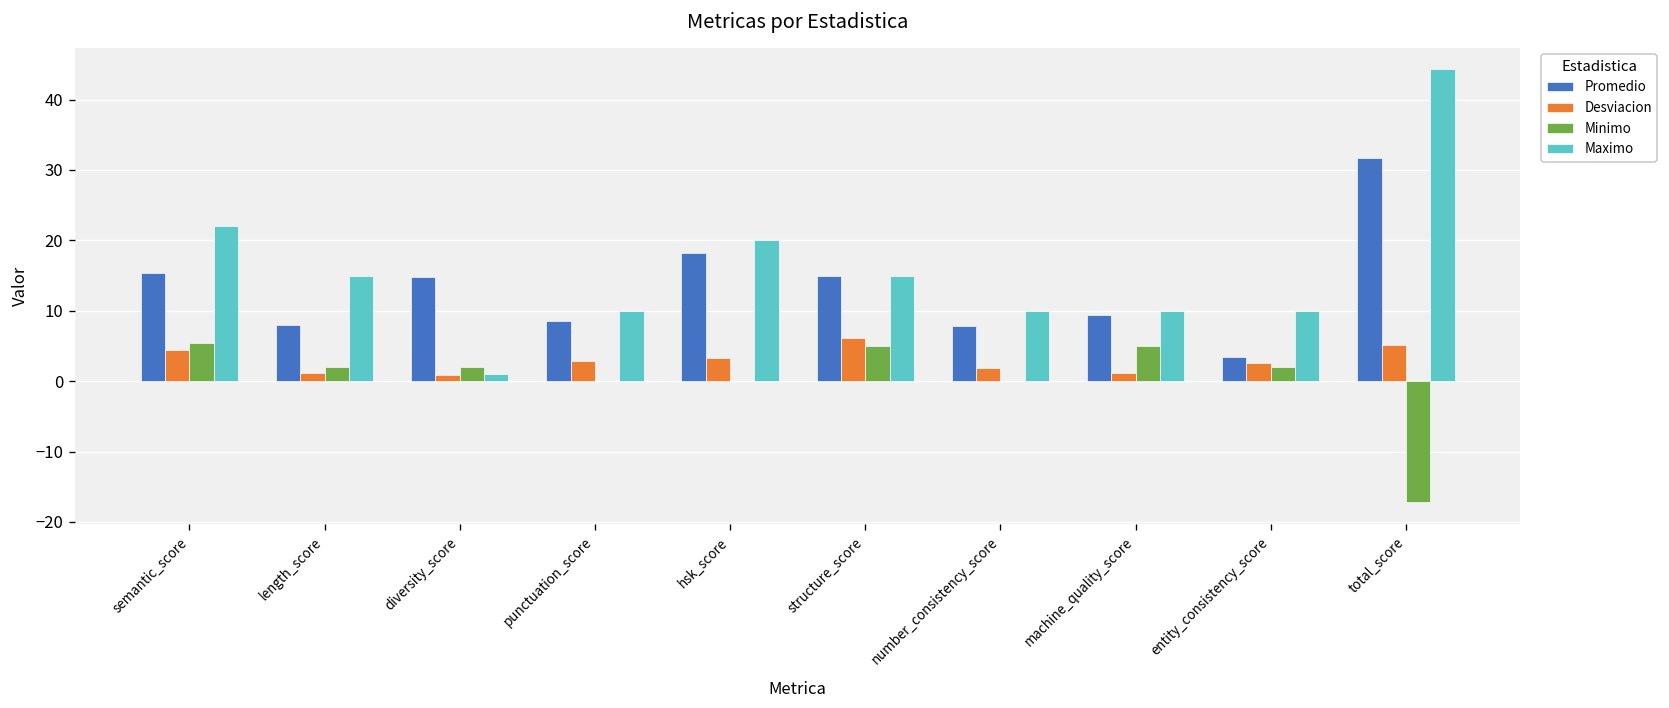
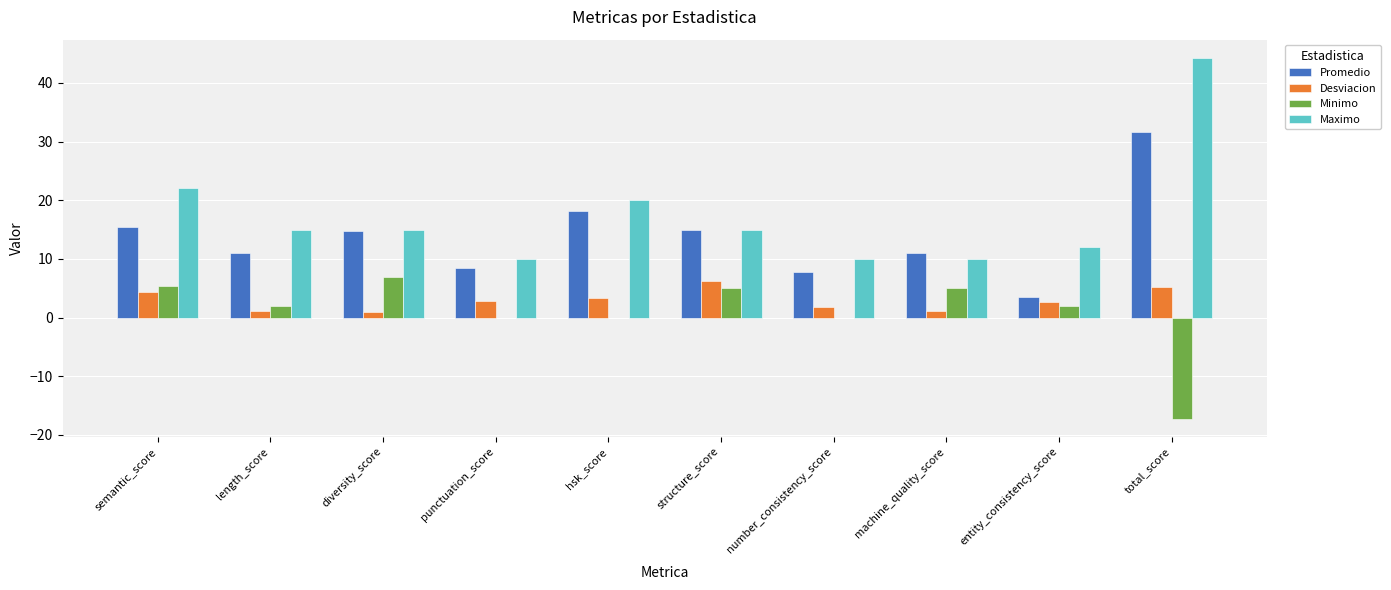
  {
    "Promedio": {
      "semantic_score": 15,
-     "length_score": 8,
+     "length_score": 11,
      "diversity_score": 15,
      "punctuation_score": 9,
      "hsk_score": 18,
      "structure_score": 15,
      "number_consistency_score": 8,
-     "machine_quality_score": 9,
+     "machine_quality_score": 11,
      "entity_consistency_score": 3,
      "total_score": 32
    },
    "Desviacion": {
      "semantic_score": 4,
      "length_score": 1,
      "diversity_score": 1,
      "punctuation_score": 3,
      "hsk_score": 3,
      "structure_score": 6,
      "number_consistency_score": 2,
      "machine_quality_score": 1,
      "entity_consistency_score": 3,
      "total_score": 5
    },
    "Minimo": {
      "semantic_score": 5,
      "length_score": 2,
-     "diversity_score": 2,
+     "diversity_score": 7,
      "punctuation_score": 0,
      "hsk_score": 0,
      "structure_score": 5,
      "number_consistency_score": 0,
      "machine_quality_score": 5,
      "entity_consistency_score": 2,
      "total_score": -17
    },
    "Maximo": {
      "semantic_score": 22,
      "length_score": 15,
-     "diversity_score": 1,
+     "diversity_score": 15,
      "punctuation_score": 10,
      "hsk_score": 20,
      "structure_score": 15,
      "number_consistency_score": 10,
      "machine_quality_score": 10,
-     "entity_consistency_score": 10,
+     "entity_consistency_score": 12,
      "total_score": 44
    }
  }
